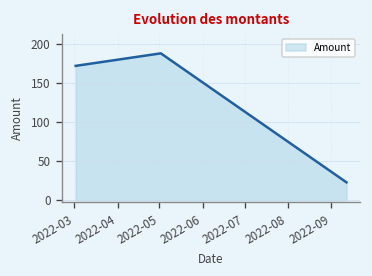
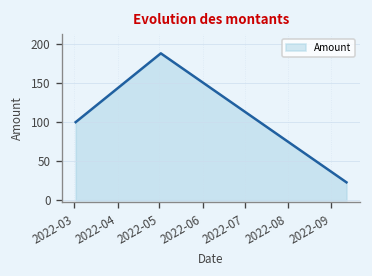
  {
-   "2022-03": 170,
+   "2022-03": 100,
    "2022-05": 190
  }
